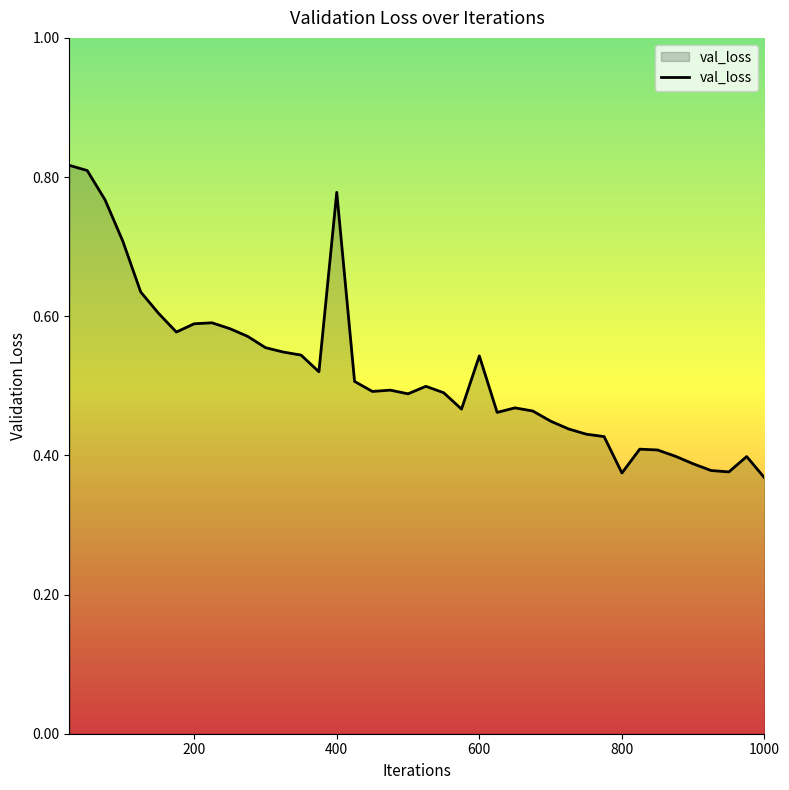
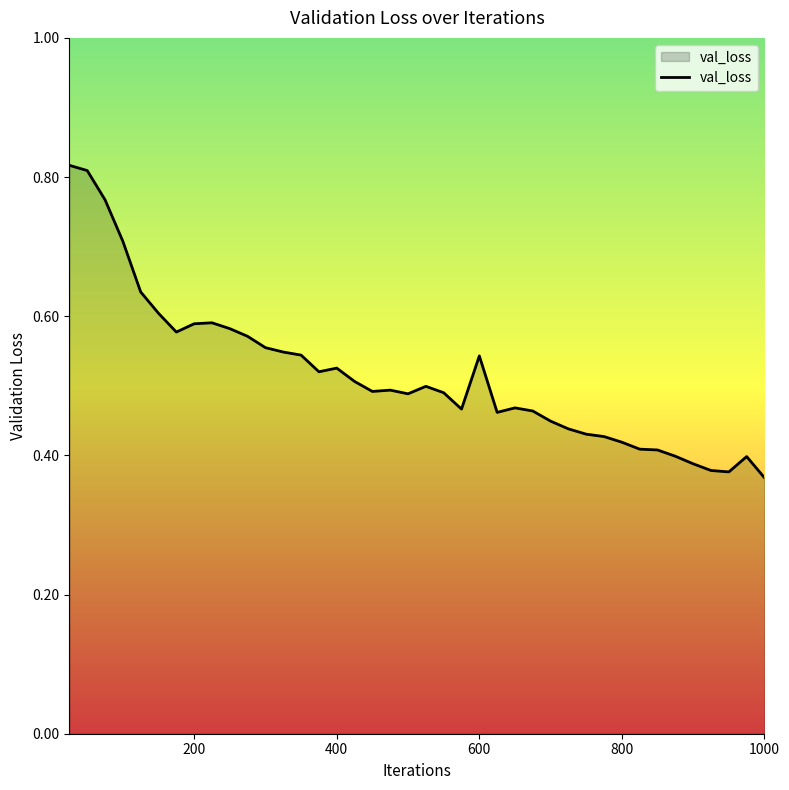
  {
    "200": 0.59,
-   "400": 0.78,
+   "400": 0.53,
    "600": 0.54,
-   "800": 0.37,
+   "800": 0.42,
    "1000": 0.37
  }
